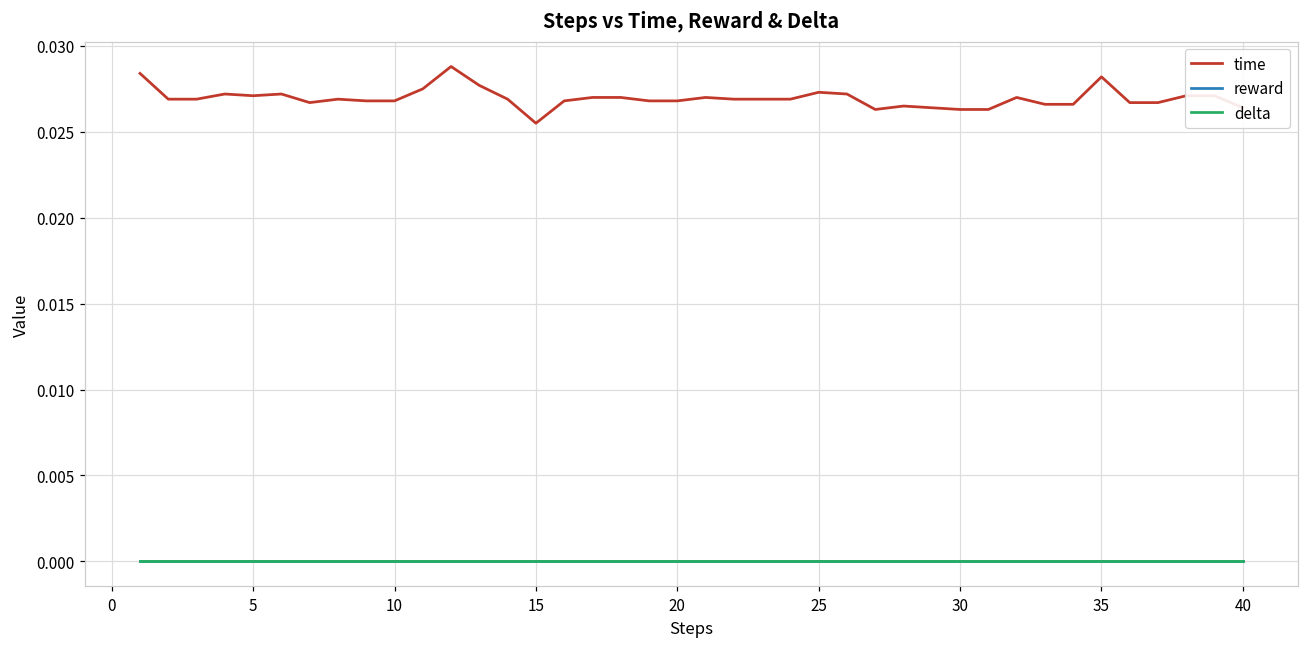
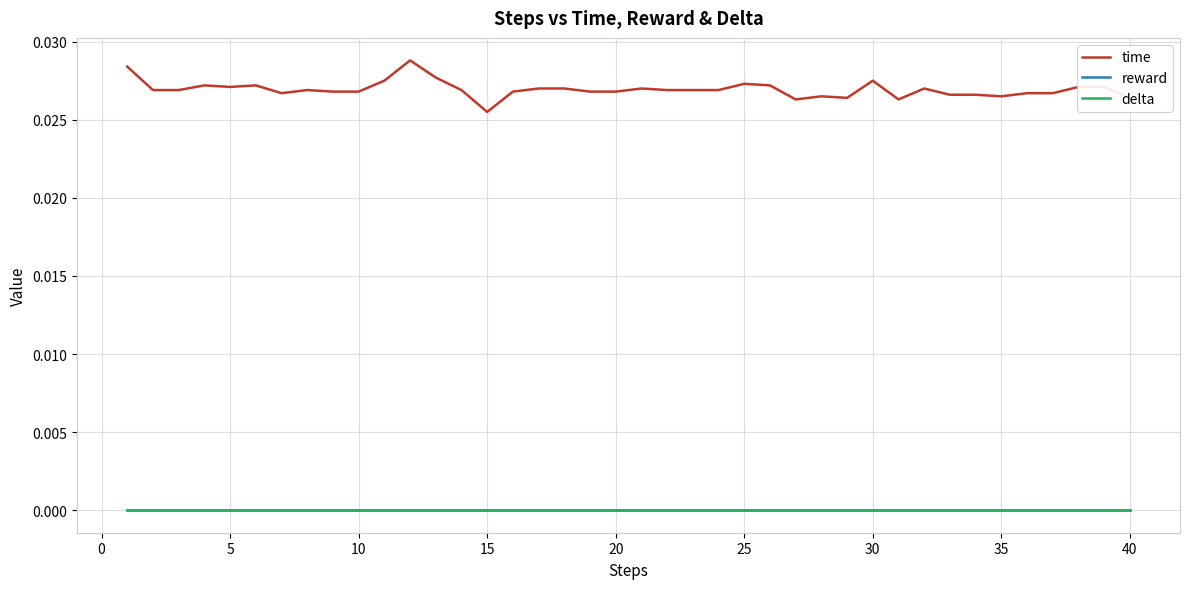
  {
    "time": {
      "5": 0.0271,
      "10": 0.0268,
      "15": 0.0255,
      "20": 0.0268,
      "25": 0.0273,
-     "30": 0.0263,
-     "35": 0.0282
+     "30": 0.0275,
+     "35": 0.0265
    },
    "delta": {
      "5": 0.0000,
      "10": 0.0000,
      "15": 0.0000,
      "20": 0.0000,
      "25": 0.0000,
      "30": 0.0000,
      "35": 0.0000,
      "40": 0.0000
    }
  }
